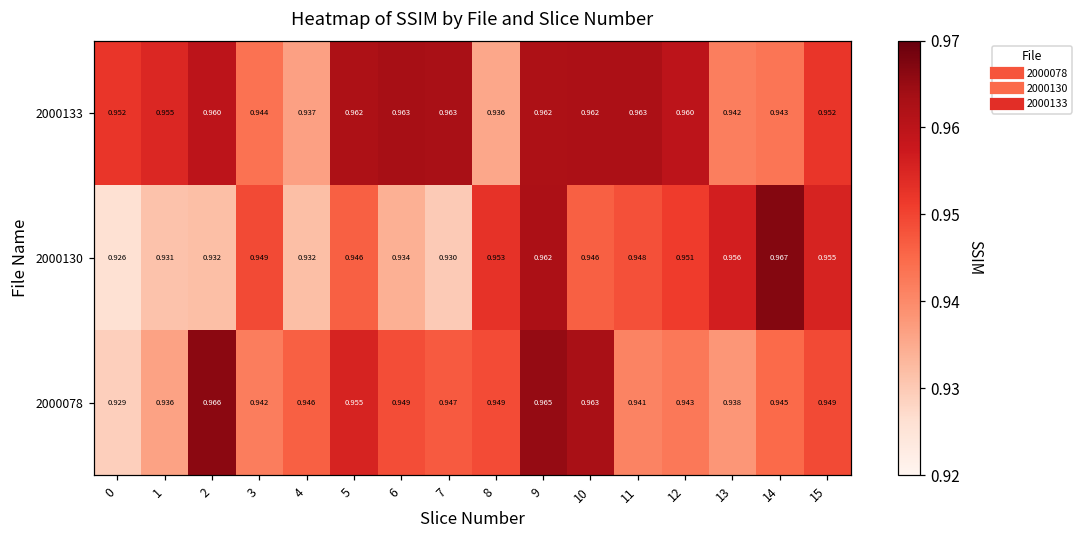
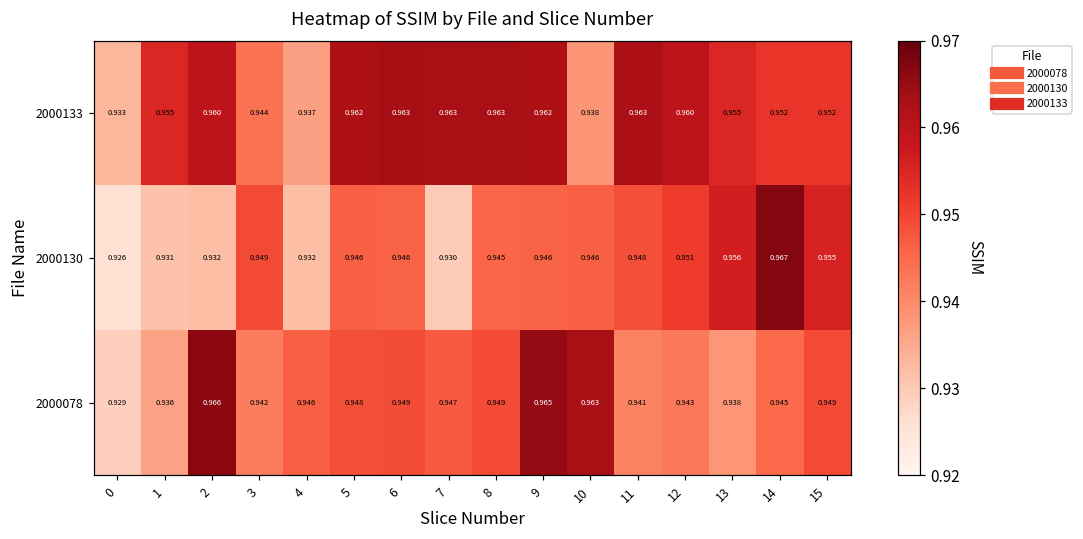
  {
    "2000133": {
-     "0": 0.952,
+     "0": 0.933,
      "1": 0.955,
      "2": 0.960,
      "3": 0.944,
      "4": 0.937,
      "5": 0.962,
      "6": 0.963,
      "7": 0.963,
-     "8": 0.936,
+     "8": 0.963,
      "9": 0.962,
-     "10": 0.962,
+     "10": 0.938,
      "11": 0.963,
      "12": 0.960,
-     "13": 0.942,
-     "14": 0.943,
+     "13": 0.955,
+     "14": 0.952,
      "15": 0.952
    },
    "2000130": {
      "0": 0.926,
      "1": 0.931,
      "2": 0.932,
      "3": 0.949,
      "4": 0.932,
      "5": 0.946,
-     "6": 0.934,
+     "6": 0.946,
      "7": 0.930,
-     "8": 0.953,
-     "9": 0.962,
+     "8": 0.945,
+     "9": 0.946,
      "10": 0.946,
      "11": 0.948,
      "12": 0.951,
      "13": 0.956,
      "14": 0.967,
      "15": 0.955
    },
    "2000078": {
      "0": 0.929,
      "1": 0.936,
      "2": 0.966,
      "3": 0.942,
      "4": 0.946,
-     "5": 0.955,
+     "5": 0.948,
      "6": 0.949,
      "7": 0.947,
      "8": 0.949,
      "9": 0.965,
      "10": 0.963,
      "11": 0.941,
      "12": 0.943,
      "13": 0.938,
      "14": 0.945,
      "15": 0.949
    }
  }
